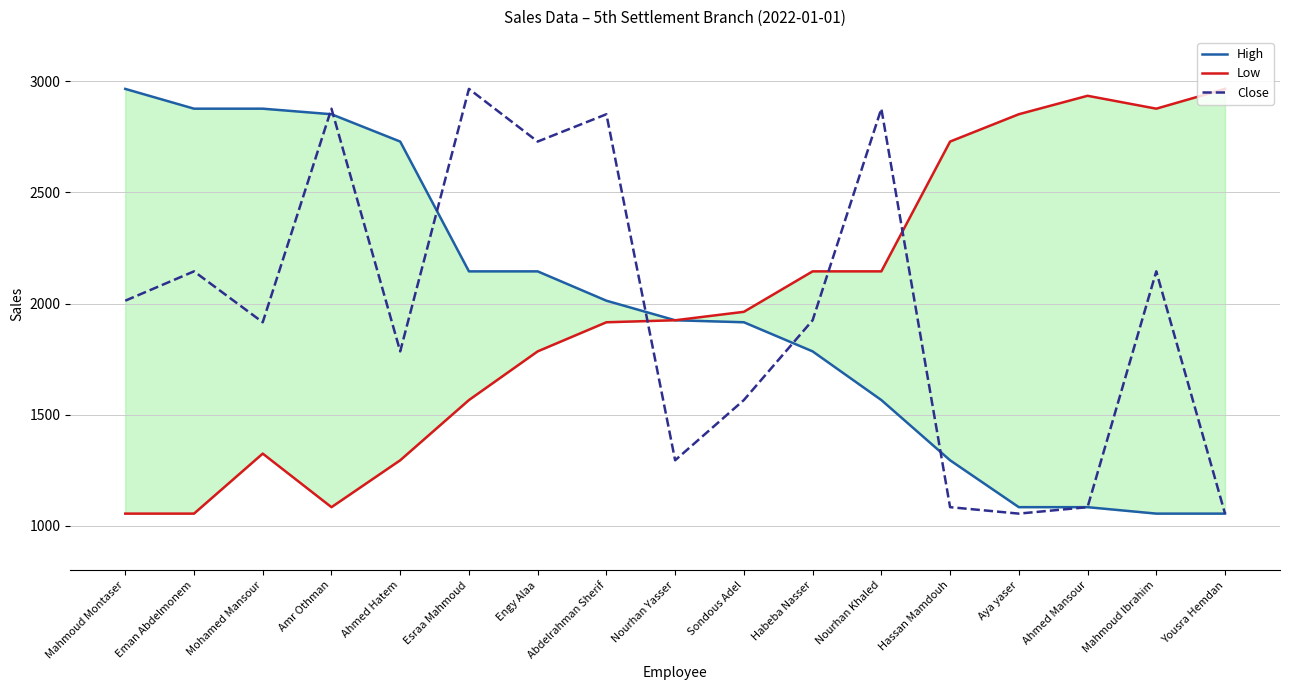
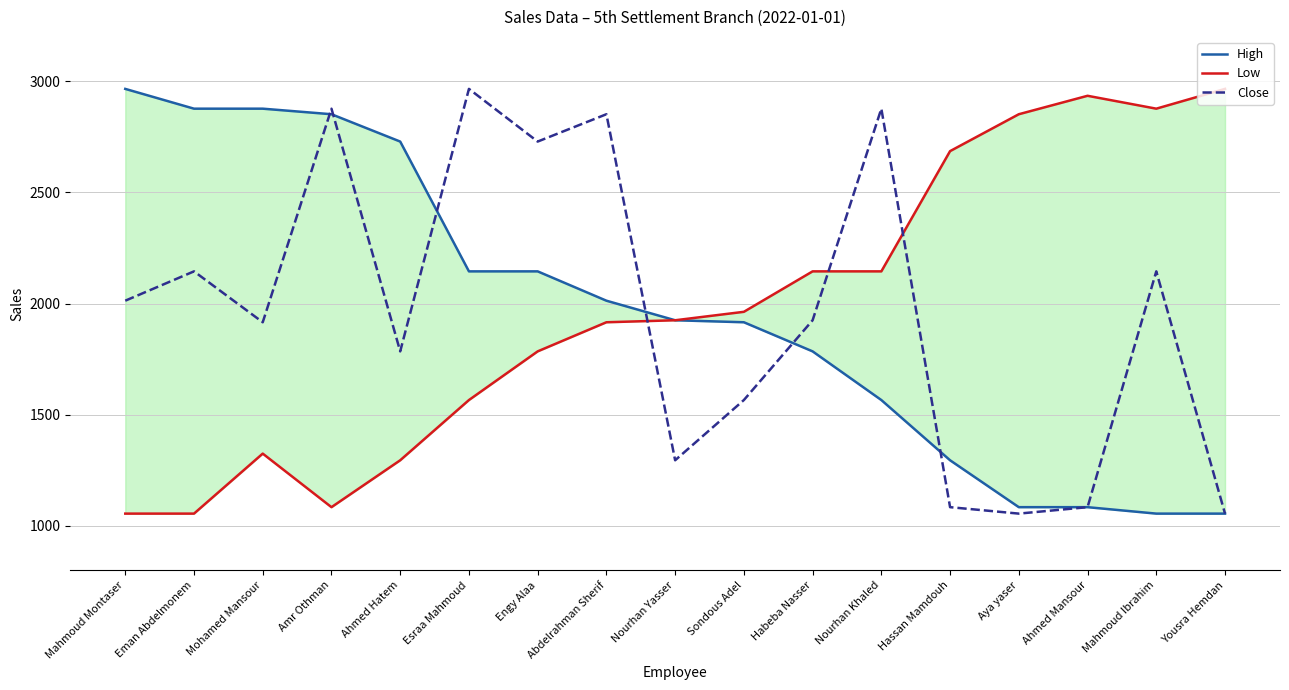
  {
    "Low": {
      "Mahmoud Montaser": 1060,
      "Eman Abdelmonem": 1060,
      "Mohamed Mansour": 1330,
      "Amr Othman": 1080,
      "Ahmed Hatem": 1300,
      "Esraa Mahmoud": 1570,
      "Engy Alaa": 1790,
      "Abdelrahman Sherif": 1920,
-     "Hassan Mamdouh": 2730
+     "Hassan Mamdouh": 2690
    }
  }
